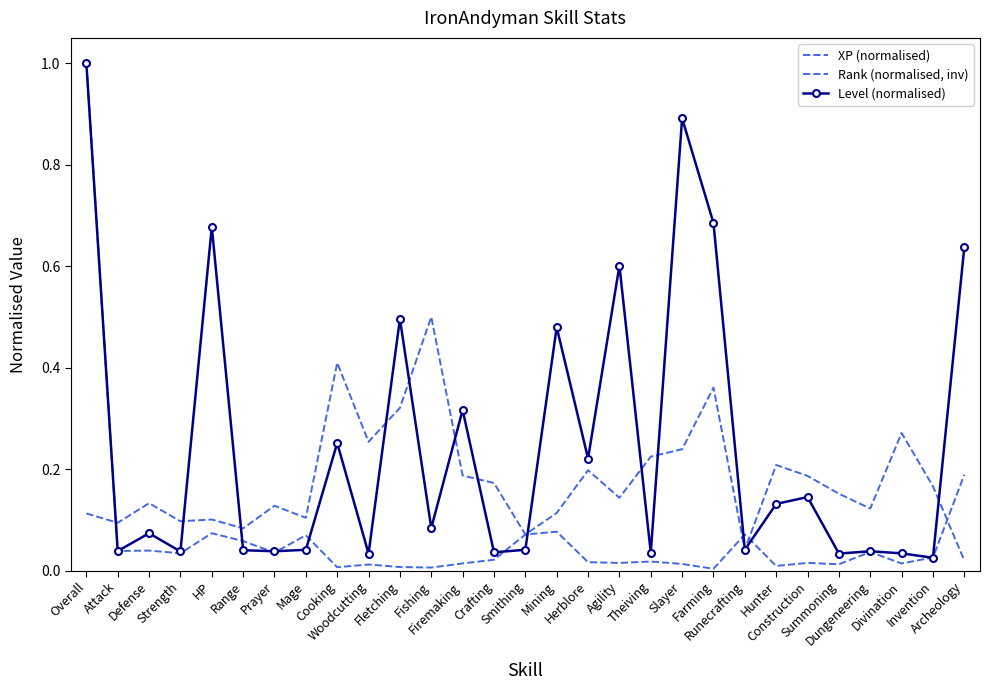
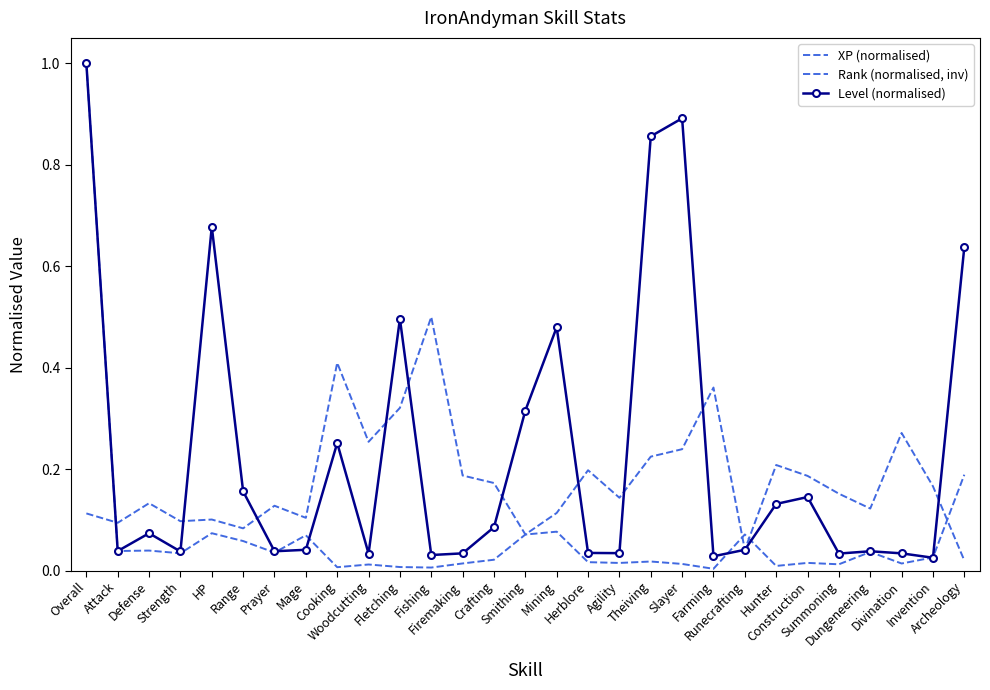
  {
    "Level (normalised)": {
      "Defense": 0.07,
      "HP": 0.68,
-     "Range": 0.04,
+     "Range": 0.16,
      "Mage": 0.04,
      "Cooking": 0.25,
      "Woodcutting": 0.03,
      "Fletching": 0.50,
-     "Fishing": 0.08,
-     "Firemaking": 0.32,
-     "Crafting": 0.04,
-     "Smithing": 0.04,
+     "Fishing": 0.03,
+     "Firemaking": 0.03,
+     "Crafting": 0.09,
+     "Smithing": 0.32,
      "Mining": 0.48,
-     "Herblore": 0.22,
-     "Agility": 0.60,
-     "Theiving": 0.04,
+     "Herblore": 0.03,
+     "Agility": 0.03,
+     "Theiving": 0.86,
      "Slayer": 0.89,
-     "Farming": 0.69,
+     "Farming": 0.03,
      "Hunter": 0.13,
      "Construction": 0.14,
      "Summoning": 0.03,
      "Divination": 0.03,
      "Archeology": 0.64
    }
  }
